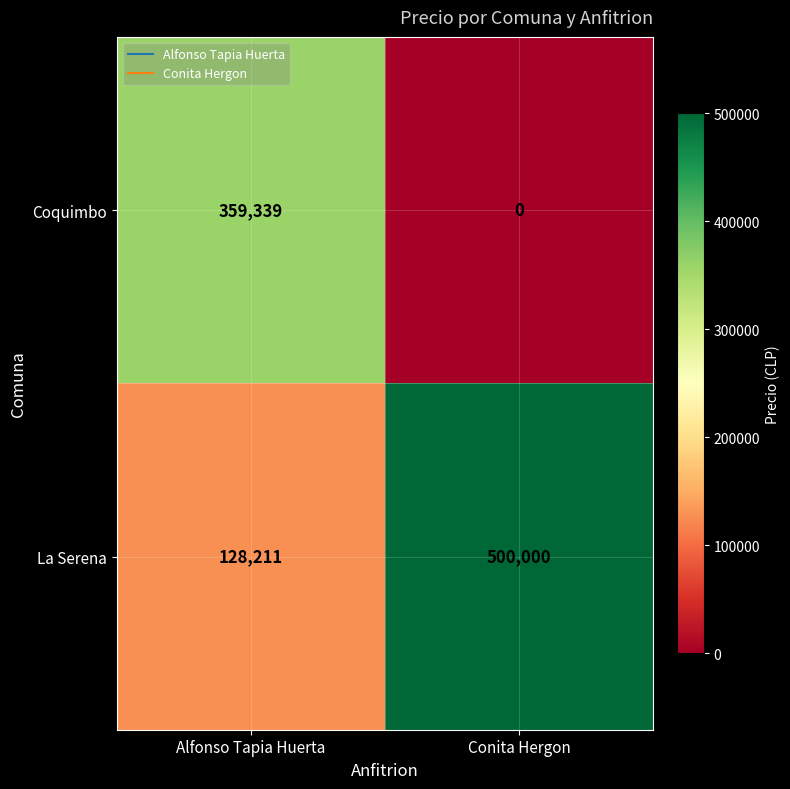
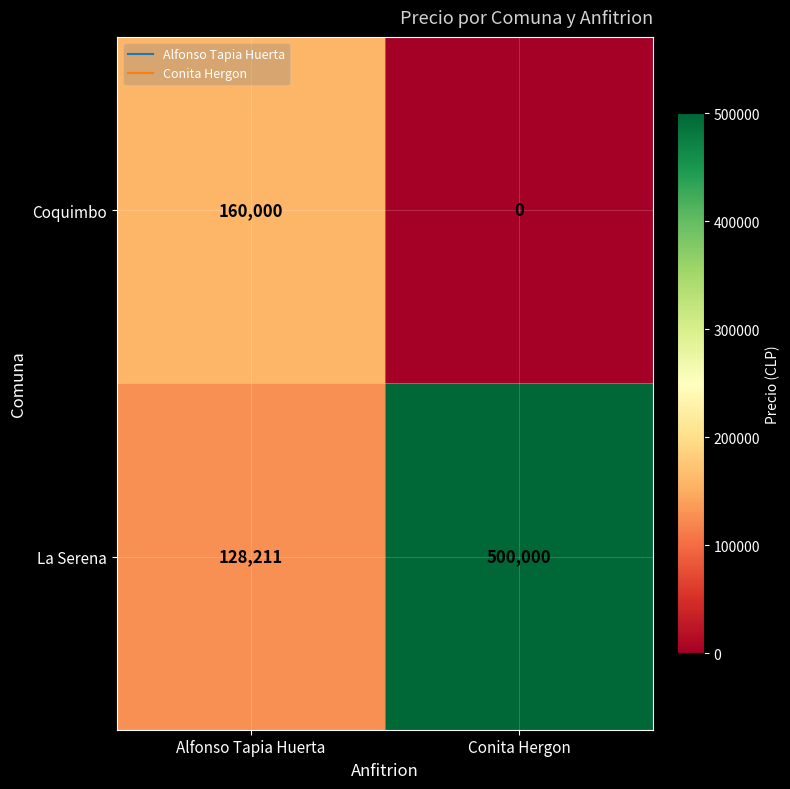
  {
    "Coquimbo": {
-     "Alfonso Tapia Huerta": "359,339",
+     "Alfonso Tapia Huerta": "160,000",
      "Conita Hergon": "0"
    },
    "La Serena": {
      "Alfonso Tapia Huerta": "128,211",
      "Conita Hergon": "500,000"
    }
  }
